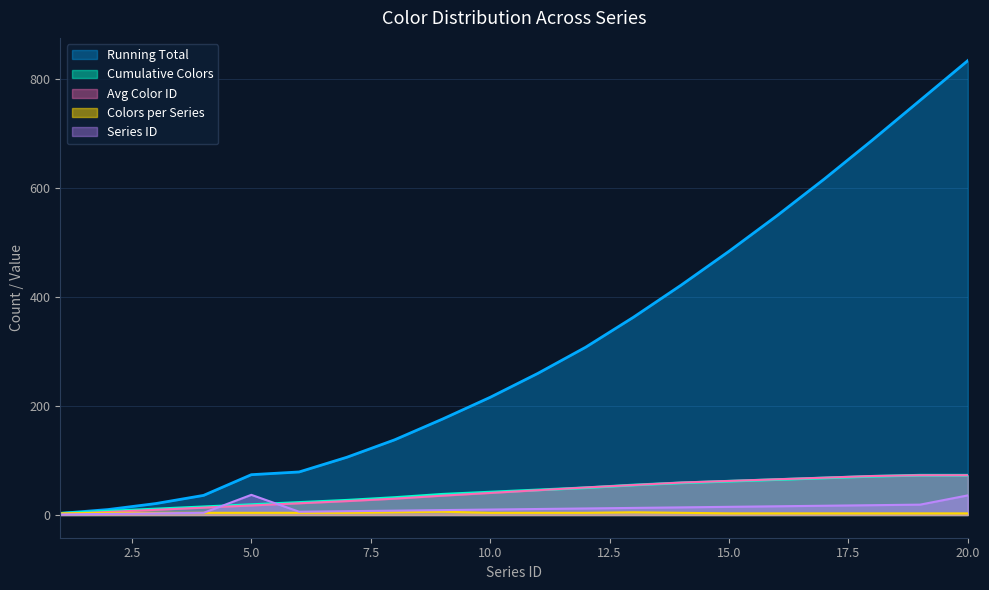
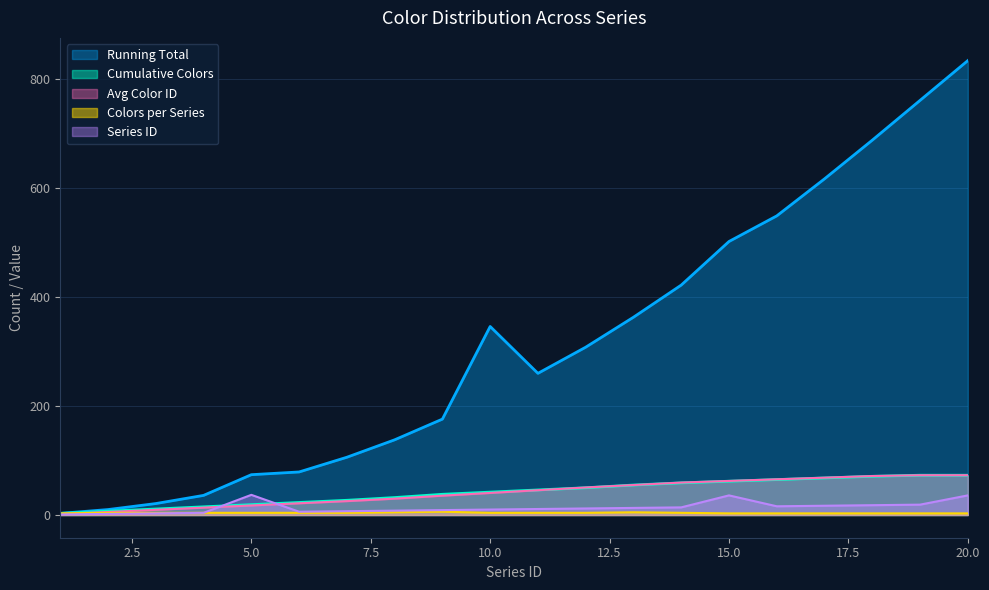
  {
    "Running Total": {
      "5.0": 70,
-     "10.0": 220,
-     "15.0": 480,
+     "10.0": 350,
+     "15.0": 500,
      "20.0": 830
    },
    "Colors per Series": {
      "5.0": 0,
      "10.0": 0,
      "15.0": 0,
      "20.0": 0
    },
    "Series ID": {
      "5.0": 40,
      "10.0": 10,
-     "15.0": 20,
+     "15.0": 40,
      "20.0": 40
    }
  }
